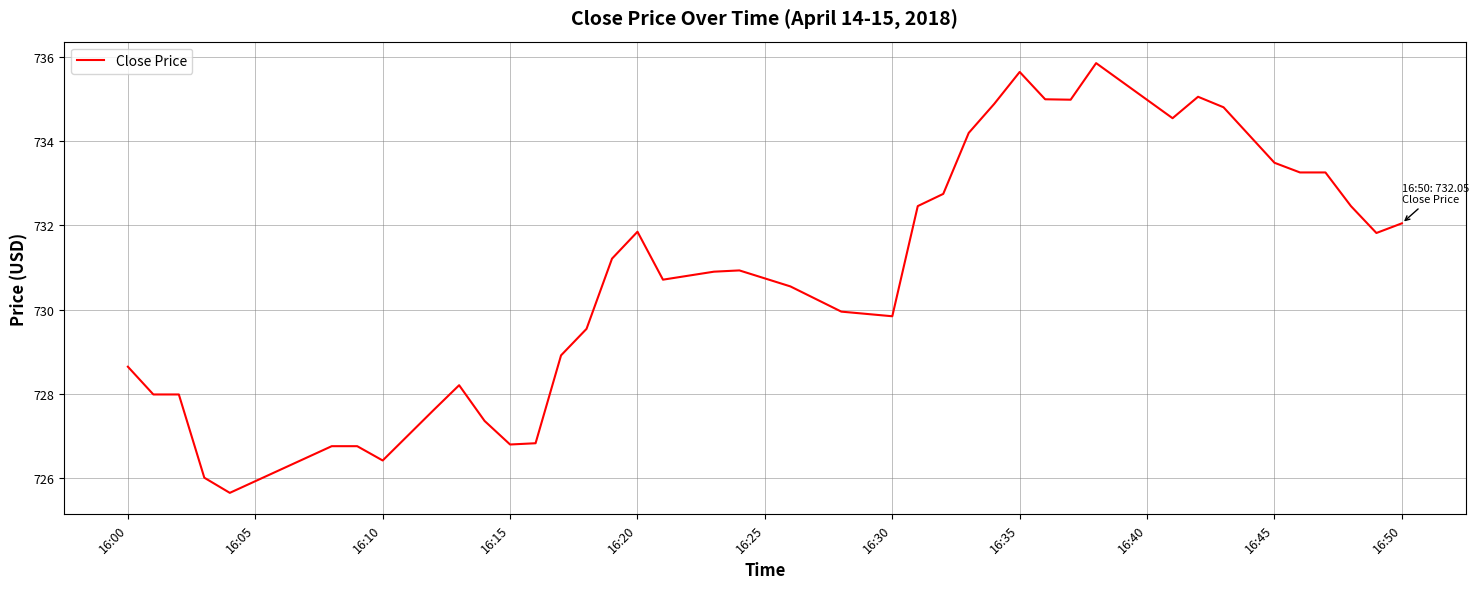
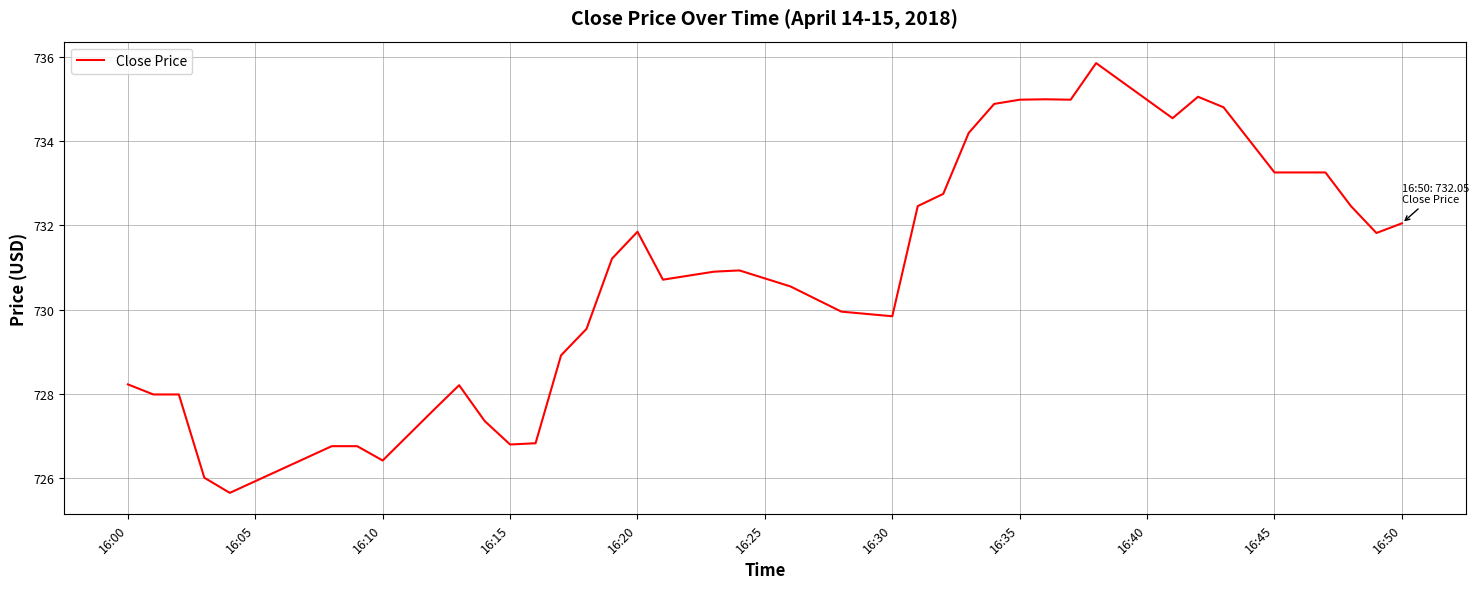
  {
-   "16:00": 728.6,
+   "16:00": 728.2,
    "16:10": 726.4,
    "16:15": 726.8,
    "16:20": 731.9,
    "16:30": 729.8,
-   "16:35": 735.7,
-   "16:45": 733.5
+   "16:35": 735.0,
+   "16:45": 733.3
  }
